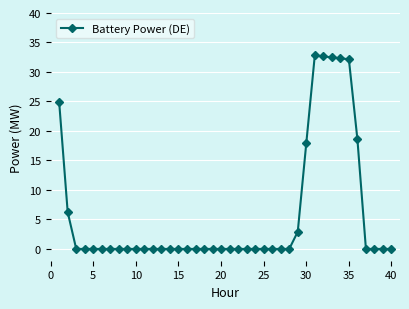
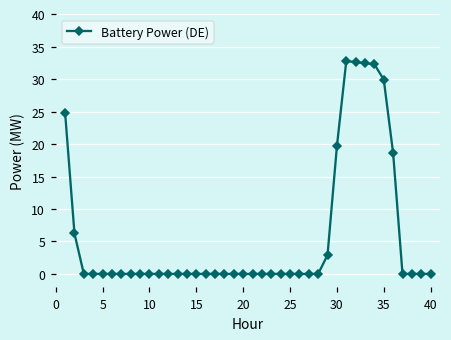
  {
    "5": 0,
    "10": 0,
    "15": 0,
    "20": 0,
    "25": 0,
-   "30": 18,
-   "35": 32,
+   "30": 20,
+   "35": 30,
    "40": 0
  }
